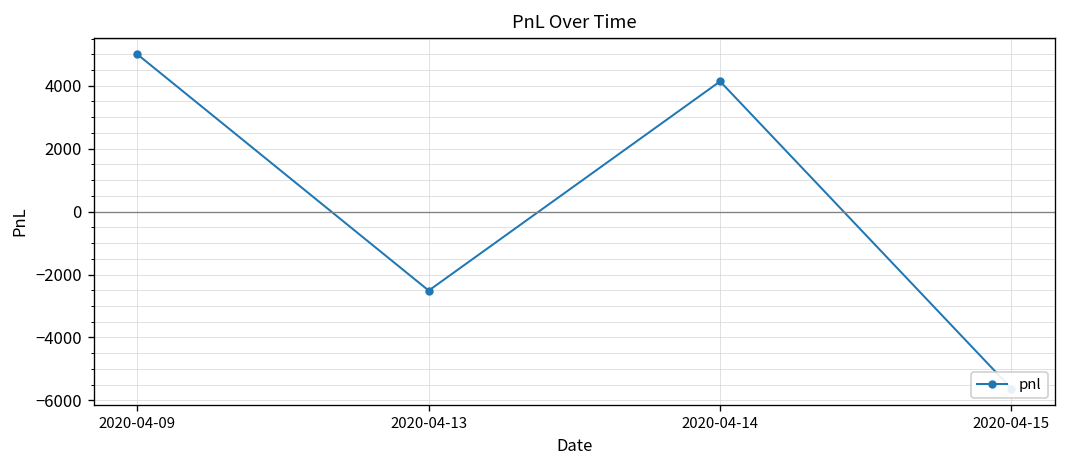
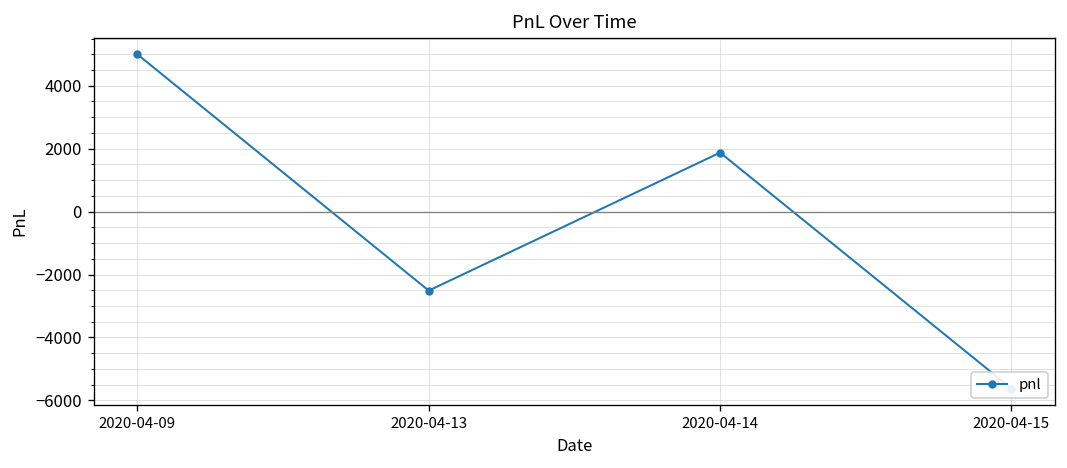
  {
    "2020-04-09": 5000,
    "2020-04-13": -2500,
-   "2020-04-14": 4100
+   "2020-04-14": 1900
  }
